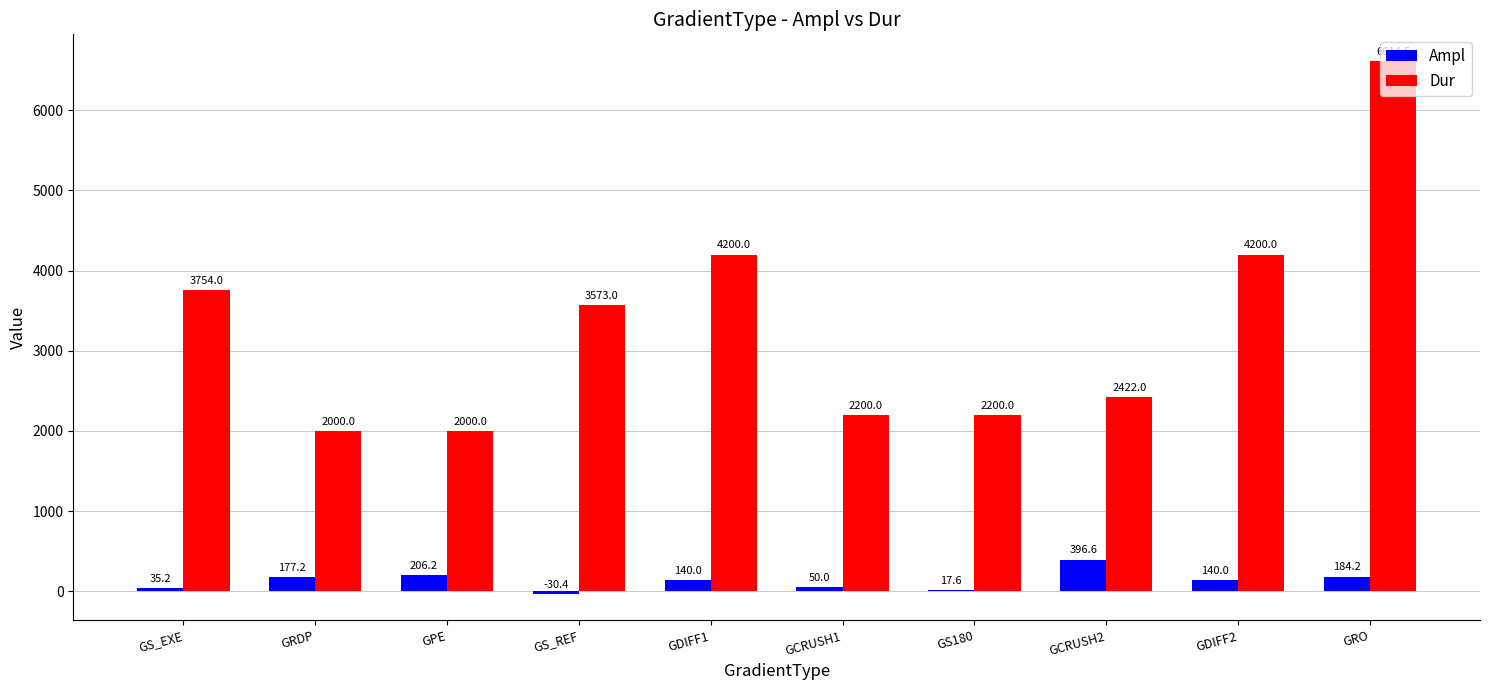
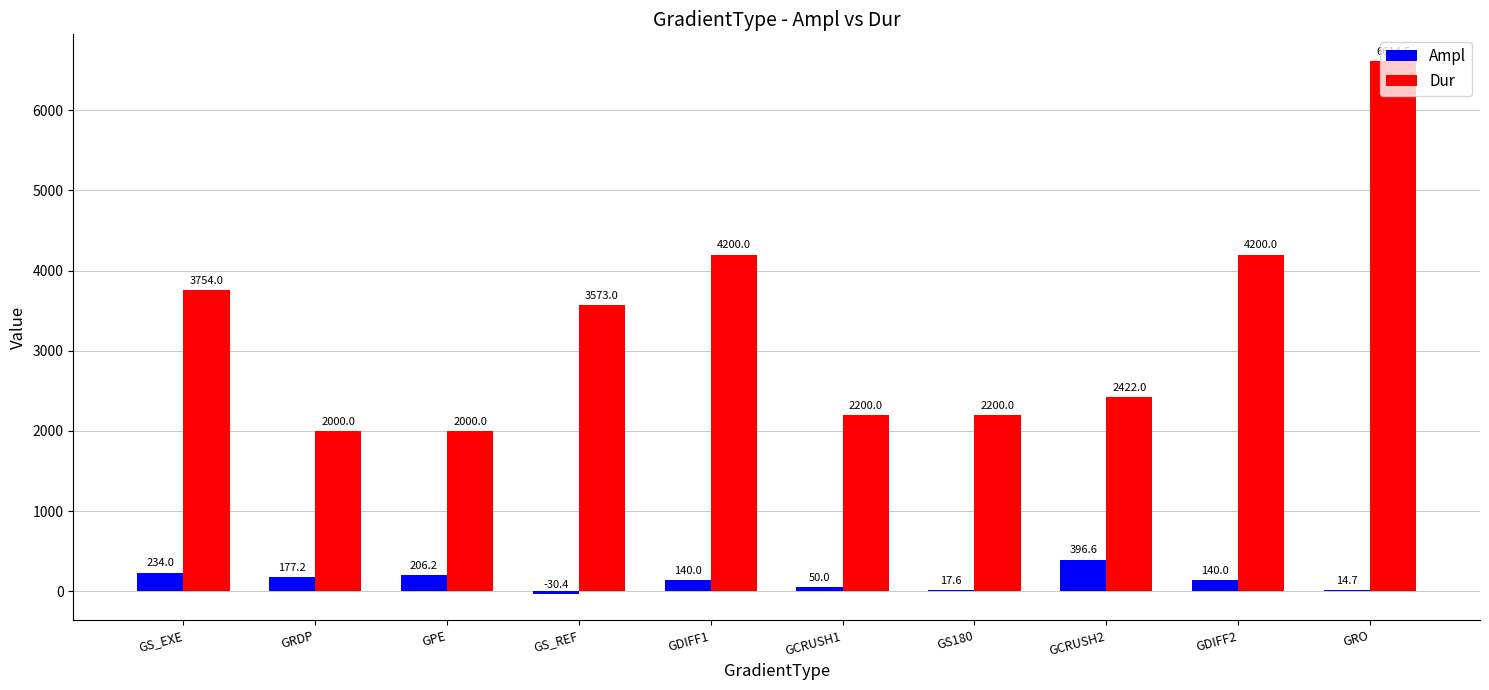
  {
    "Ampl": {
-     "GS_EXE": 35.2,
+     "GS_EXE": 234.0,
      "GRDP": 177.2,
      "GPE": 206.2,
      "GS_REF": -30.4,
      "GDIFF1": 140.0,
      "GCRUSH1": 50.0,
      "GS180": 17.6,
      "GCRUSH2": 396.6,
      "GDIFF2": 140.0,
-     "GRO": 184.2
+     "GRO": 14.7
    },
    "Dur": {
      "GS_EXE": 3754.0,
      "GRDP": 2000.0,
      "GPE": 2000.0,
      "GS_REF": 3573.0,
      "GDIFF1": 4200.0,
      "GCRUSH1": 2200.0,
      "GS180": 2200.0,
      "GCRUSH2": 2422.0,
      "GDIFF2": 4200.0
    }
  }
